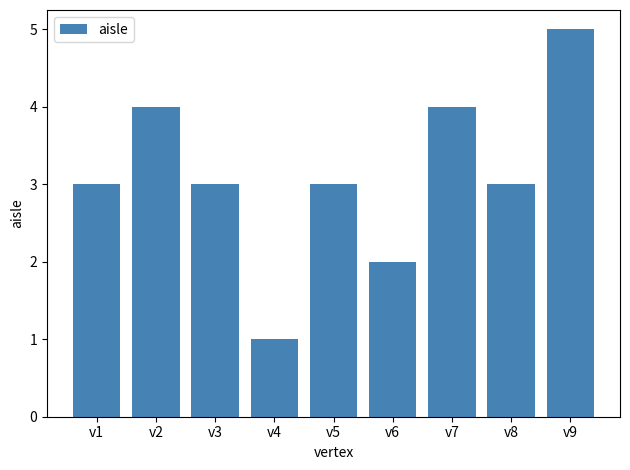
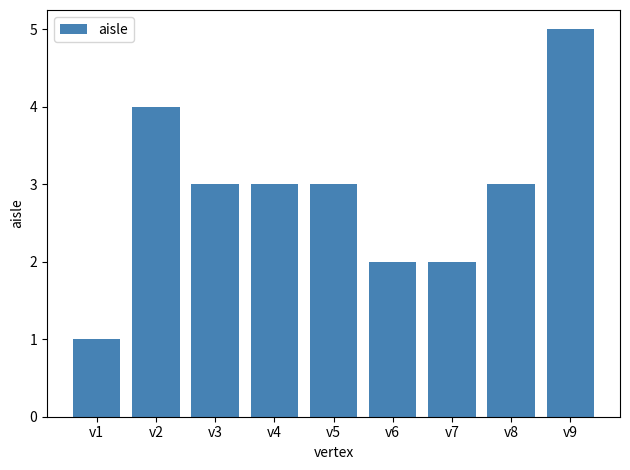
  {
-   "v1": 3,
+   "v1": 1,
    "v2": 4,
    "v3": 3,
-   "v4": 1,
+   "v4": 3,
    "v5": 3,
    "v6": 2,
-   "v7": 4,
+   "v7": 2,
    "v8": 3,
    "v9": 5
  }
